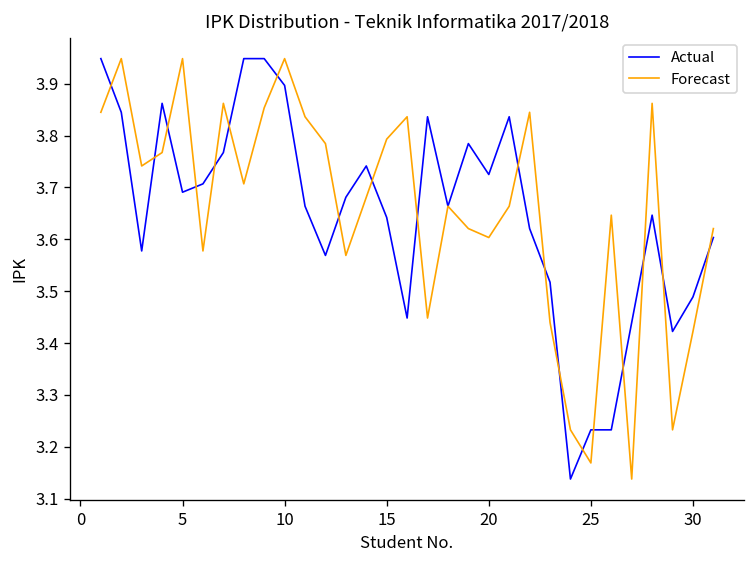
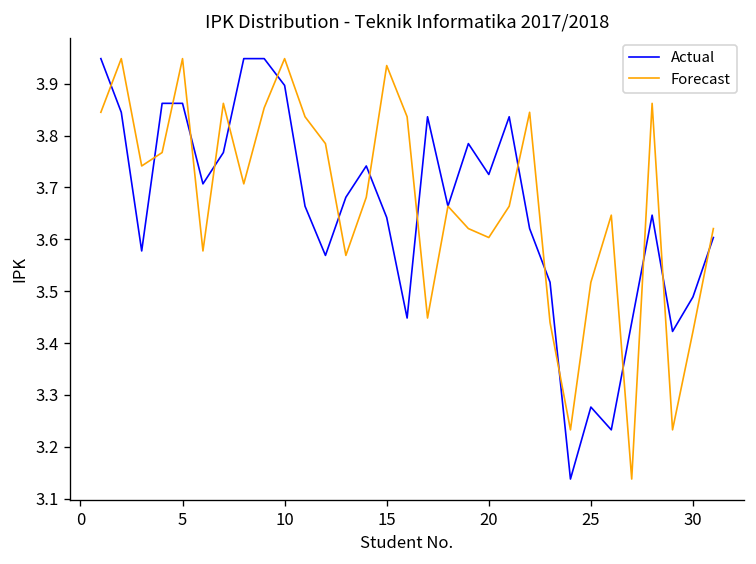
  {
    "Actual": {
-     "5": 3.69,
+     "5": 3.86,
      "10": 3.90,
      "15": 3.64,
      "20": 3.72,
-     "25": 3.23,
+     "25": 3.28,
      "30": 3.49
    },
    "Forecast": {
      "5": 3.95,
      "10": 3.95,
-     "15": 3.79,
+     "15": 3.93,
      "20": 3.60,
-     "25": 3.17,
+     "25": 3.52,
      "30": 3.42
    }
  }
